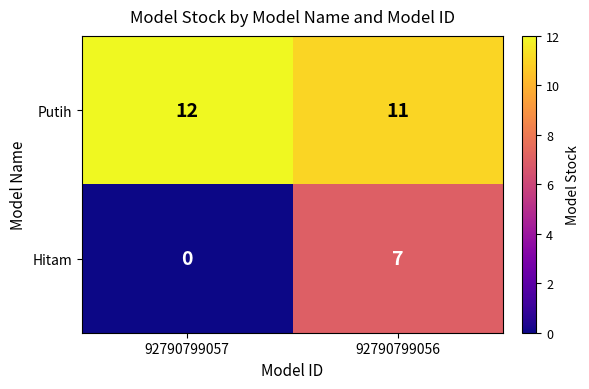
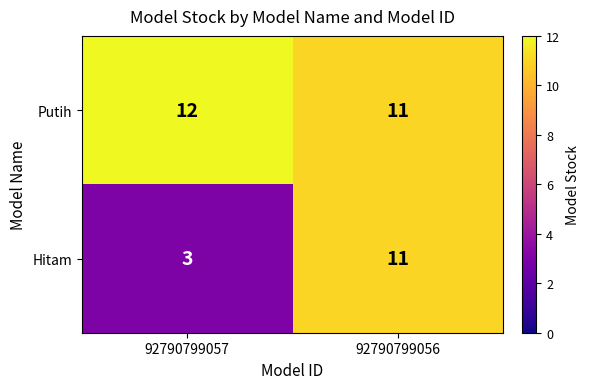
  {
    "Putih": {
      "92790799057": 12,
      "92790799056": 11
    },
    "Hitam": {
-     "92790799057": 0,
-     "92790799056": 7
+     "92790799057": 3,
+     "92790799056": 11
    }
  }
